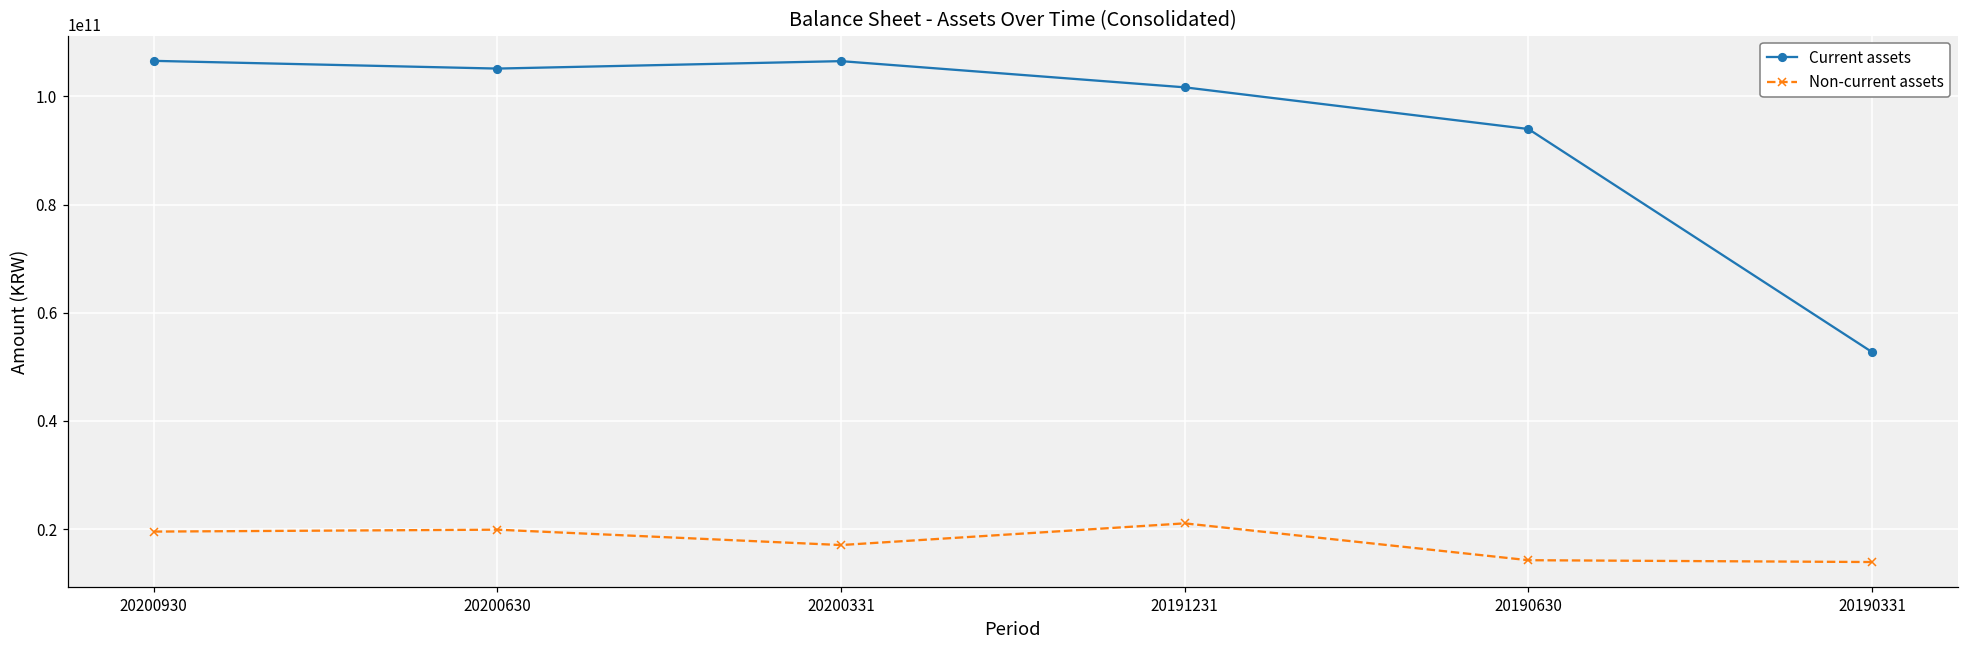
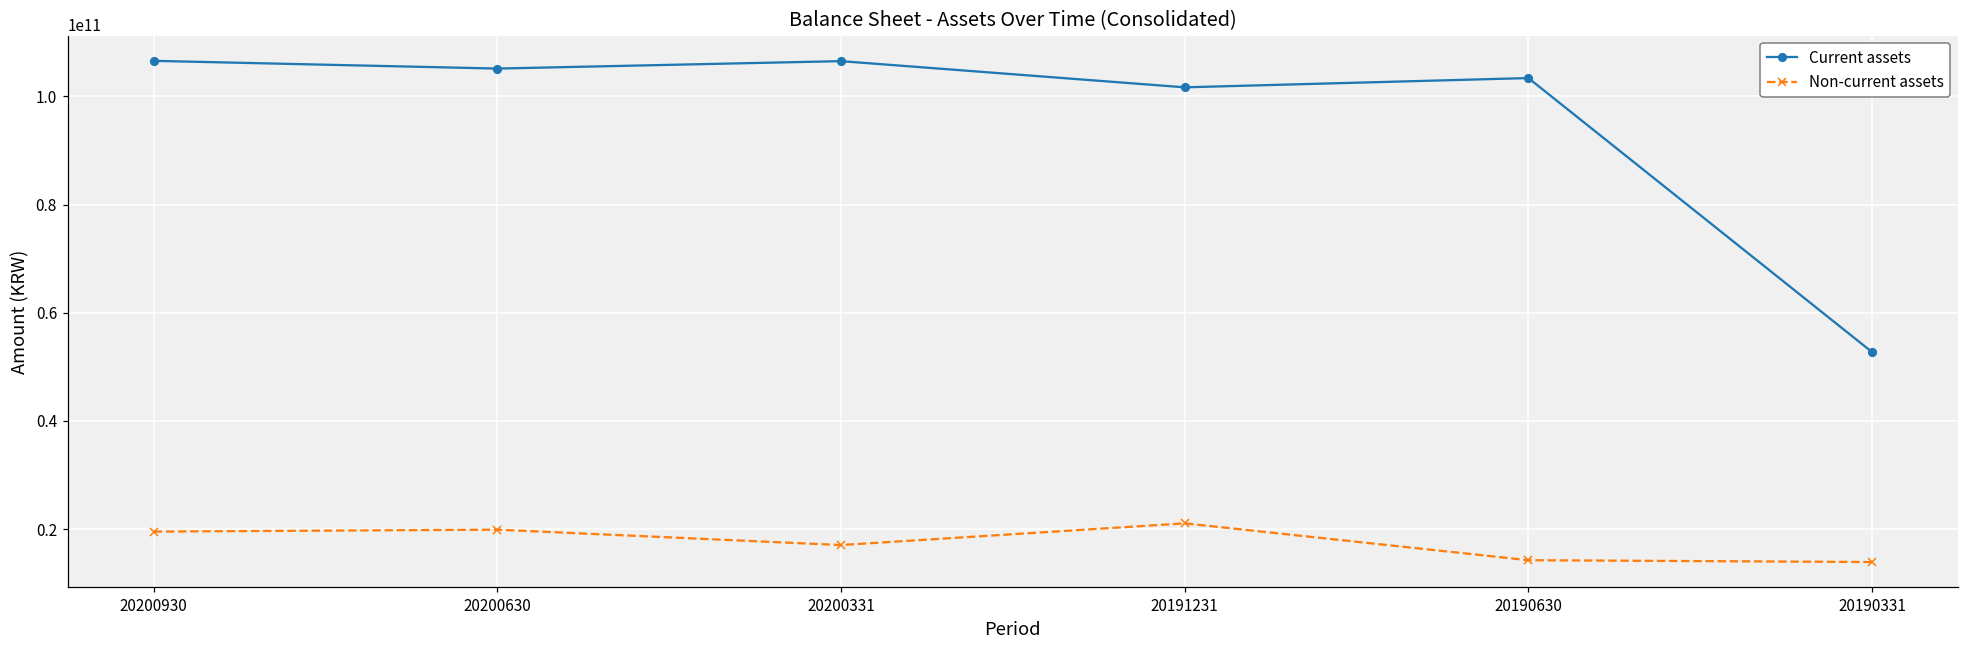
  {
    "Current assets": {
      "20200930": 107000000000,
      "20200630": 105000000000,
      "20200331": 107000000000,
      "20191231": 102000000000,
-     "20190630": 94000000000,
+     "20190630": 103000000000,
      "20190331": 53000000000
    },
    "Non-current assets": {
      "20200930": 20000000000,
      "20200630": 20000000000,
      "20200331": 17000000000,
      "20191231": 21000000000,
      "20190630": 14000000000,
      "20190331": 14000000000
    }
  }
